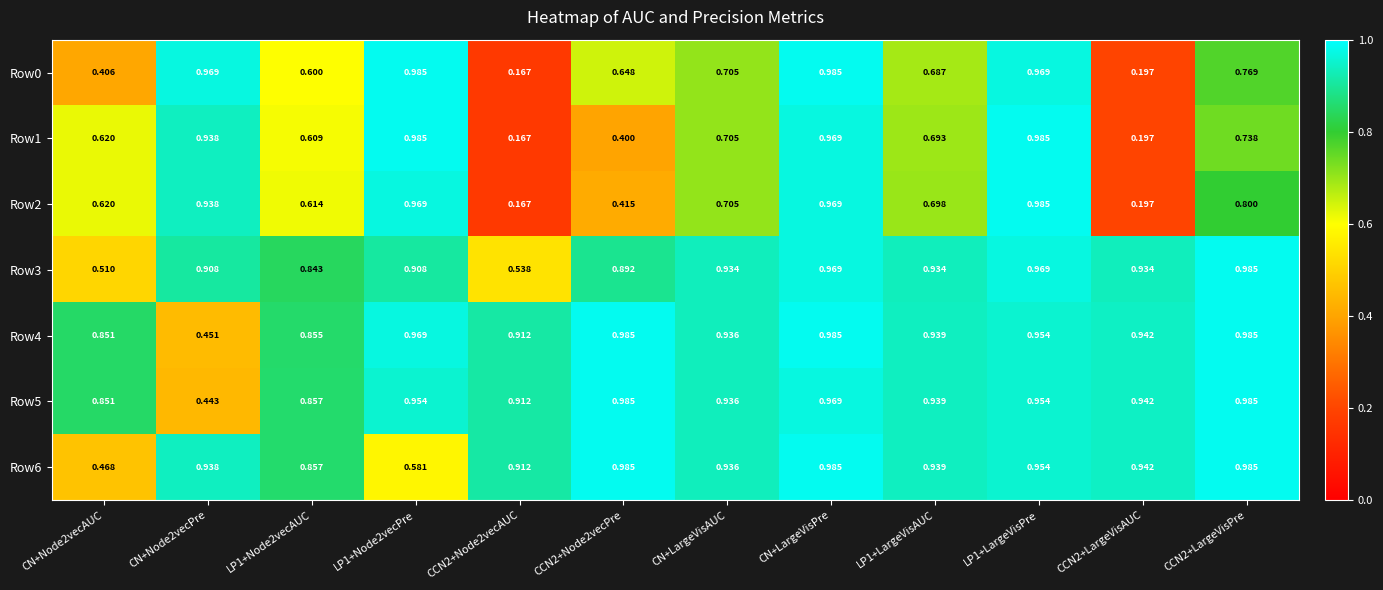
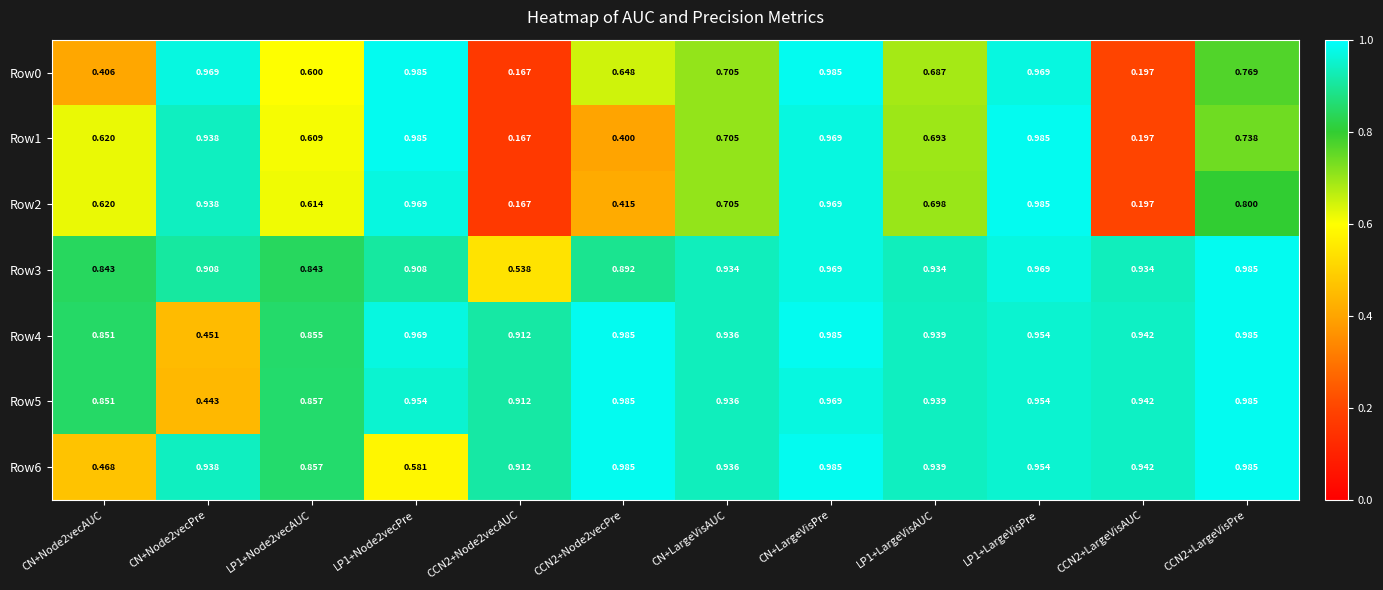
  {
    "Row0": {
      "CN+Node2vecAUC": 0.406,
      "CN+Node2vecPre": 0.969,
      "LP1+Node2vecAUC": 0.600,
      "LP1+Node2vecPre": 0.985,
      "CCN2+Node2vecAUC": 0.167,
      "CCN2+Node2vecPre": 0.648,
      "CN+LargeVisAUC": 0.705,
      "CN+LargeVisPre": 0.985,
      "LP1+LargeVisAUC": 0.687,
      "LP1+LargeVisPre": 0.969,
      "CCN2+LargeVisAUC": 0.197,
      "CCN2+LargeVisPre": 0.769
    },
    "Row1": {
      "CN+Node2vecAUC": 0.620,
      "CN+Node2vecPre": 0.938,
      "LP1+Node2vecAUC": 0.609,
      "LP1+Node2vecPre": 0.985,
      "CCN2+Node2vecAUC": 0.167,
      "CCN2+Node2vecPre": 0.400,
      "CN+LargeVisAUC": 0.705,
      "CN+LargeVisPre": 0.969,
      "LP1+LargeVisAUC": 0.693,
      "LP1+LargeVisPre": 0.985,
      "CCN2+LargeVisAUC": 0.197,
      "CCN2+LargeVisPre": 0.738
    },
    "Row2": {
      "CN+Node2vecAUC": 0.620,
      "CN+Node2vecPre": 0.938,
      "LP1+Node2vecAUC": 0.614,
      "LP1+Node2vecPre": 0.969,
      "CCN2+Node2vecAUC": 0.167,
      "CCN2+Node2vecPre": 0.415,
      "CN+LargeVisAUC": 0.705,
      "CN+LargeVisPre": 0.969,
      "LP1+LargeVisAUC": 0.698,
      "LP1+LargeVisPre": 0.985,
      "CCN2+LargeVisAUC": 0.197,
      "CCN2+LargeVisPre": 0.800
    },
    "Row3": {
-     "CN+Node2vecAUC": 0.510,
+     "CN+Node2vecAUC": 0.843,
      "CN+Node2vecPre": 0.908,
      "LP1+Node2vecAUC": 0.843,
      "LP1+Node2vecPre": 0.908,
      "CCN2+Node2vecAUC": 0.538,
      "CCN2+Node2vecPre": 0.892,
      "CN+LargeVisAUC": 0.934,
      "CN+LargeVisPre": 0.969,
      "LP1+LargeVisAUC": 0.934,
      "LP1+LargeVisPre": 0.969,
      "CCN2+LargeVisAUC": 0.934,
      "CCN2+LargeVisPre": 0.985
    },
    "Row4": {
      "CN+Node2vecAUC": 0.851,
      "CN+Node2vecPre": 0.451,
      "LP1+Node2vecAUC": 0.855,
      "LP1+Node2vecPre": 0.969,
      "CCN2+Node2vecAUC": 0.912,
      "CCN2+Node2vecPre": 0.985,
      "CN+LargeVisAUC": 0.936,
      "CN+LargeVisPre": 0.985,
      "LP1+LargeVisAUC": 0.939,
      "LP1+LargeVisPre": 0.954,
      "CCN2+LargeVisAUC": 0.942,
      "CCN2+LargeVisPre": 0.985
    },
    "Row5": {
      "CN+Node2vecAUC": 0.851,
      "CN+Node2vecPre": 0.443,
      "LP1+Node2vecAUC": 0.857,
      "LP1+Node2vecPre": 0.954,
      "CCN2+Node2vecAUC": 0.912,
      "CCN2+Node2vecPre": 0.985,
      "CN+LargeVisAUC": 0.936,
      "CN+LargeVisPre": 0.969,
      "LP1+LargeVisAUC": 0.939,
      "LP1+LargeVisPre": 0.954,
      "CCN2+LargeVisAUC": 0.942,
      "CCN2+LargeVisPre": 0.985
    },
    "Row6": {
      "CN+Node2vecAUC": 0.468,
      "CN+Node2vecPre": 0.938,
      "LP1+Node2vecAUC": 0.857,
      "LP1+Node2vecPre": 0.581,
      "CCN2+Node2vecAUC": 0.912,
      "CCN2+Node2vecPre": 0.985,
      "CN+LargeVisAUC": 0.936,
      "CN+LargeVisPre": 0.985,
      "LP1+LargeVisAUC": 0.939,
      "LP1+LargeVisPre": 0.954,
      "CCN2+LargeVisAUC": 0.942,
      "CCN2+LargeVisPre": 0.985
    }
  }
